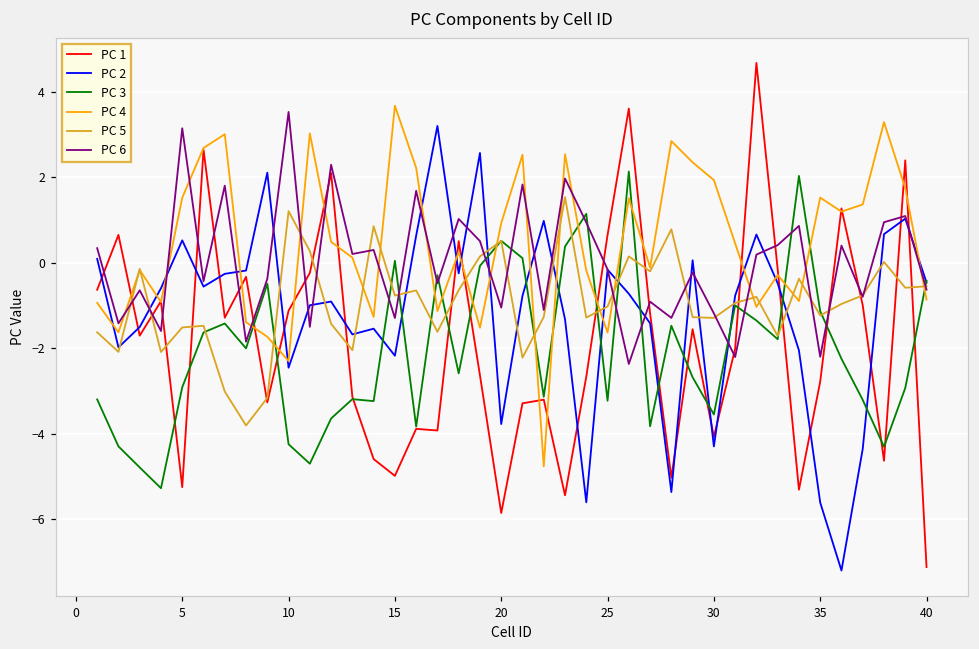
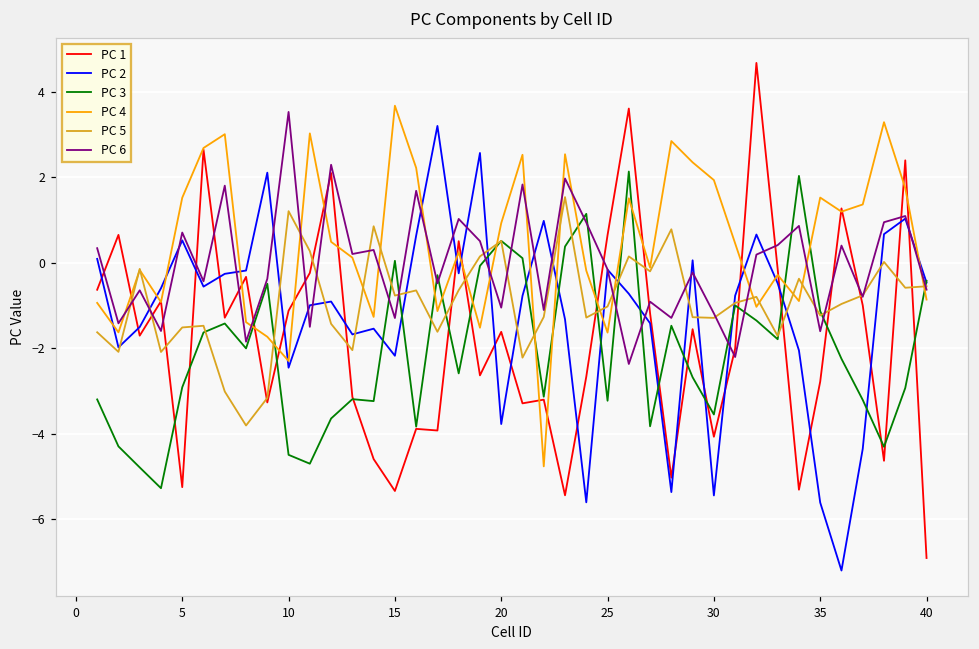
  {
    "PC 1": {
      "5": -5.3,
      "10": -1.1,
-     "15": -5.0,
-     "20": -5.9,
+     "15": -5.3,
+     "20": -1.6,
      "25": 0.6,
      "30": -4.1,
      "35": -2.8,
-     "40": -7.1
+     "40": -6.9
    },
    "PC 2": {
      "5": 0.5,
      "10": -2.5,
      "15": -2.2,
      "20": -3.8,
-     "30": -4.3,
+     "30": -5.4,
      "35": -5.6
    },
    "PC 3": {
      "5": -2.9,
-     "10": -4.2,
+     "10": -4.5,
      "15": 0.0,
      "25": -3.2,
      "30": -3.6,
      "35": -1.1
    },
    "PC 6": {
-     "5": 3.1,
+     "5": 0.7,
      "10": 3.5,
      "15": -1.3,
      "20": -1.1,
      "30": -1.2,
-     "35": -2.2,
+     "35": -1.6,
      "40": -0.6
    }
  }
